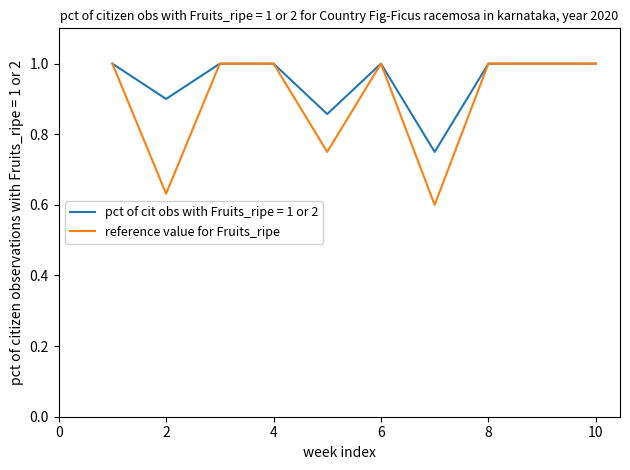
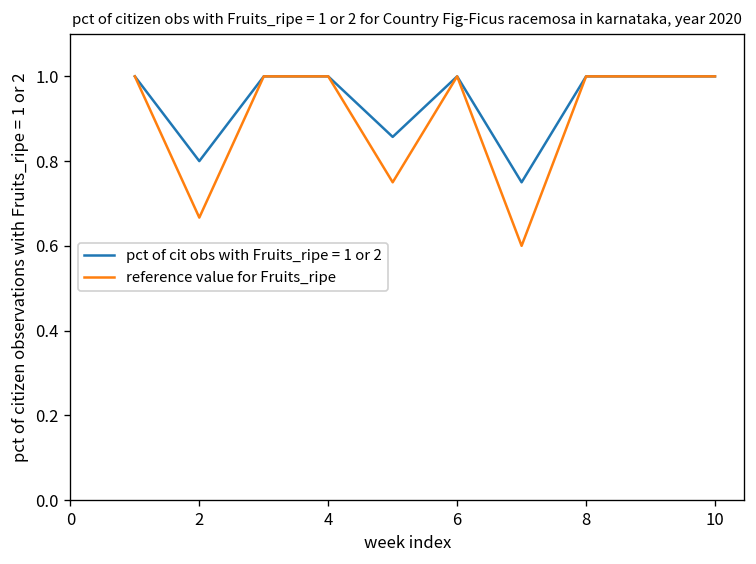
  {
    "pct of cit obs with Fruits_ripe = 1 or 2": {
-     "2": 0.9
+     "2": 0.8
    },
    "reference value for Fruits_ripe": {
-     "2": 0.63
+     "2": 0.67
    }
  }
